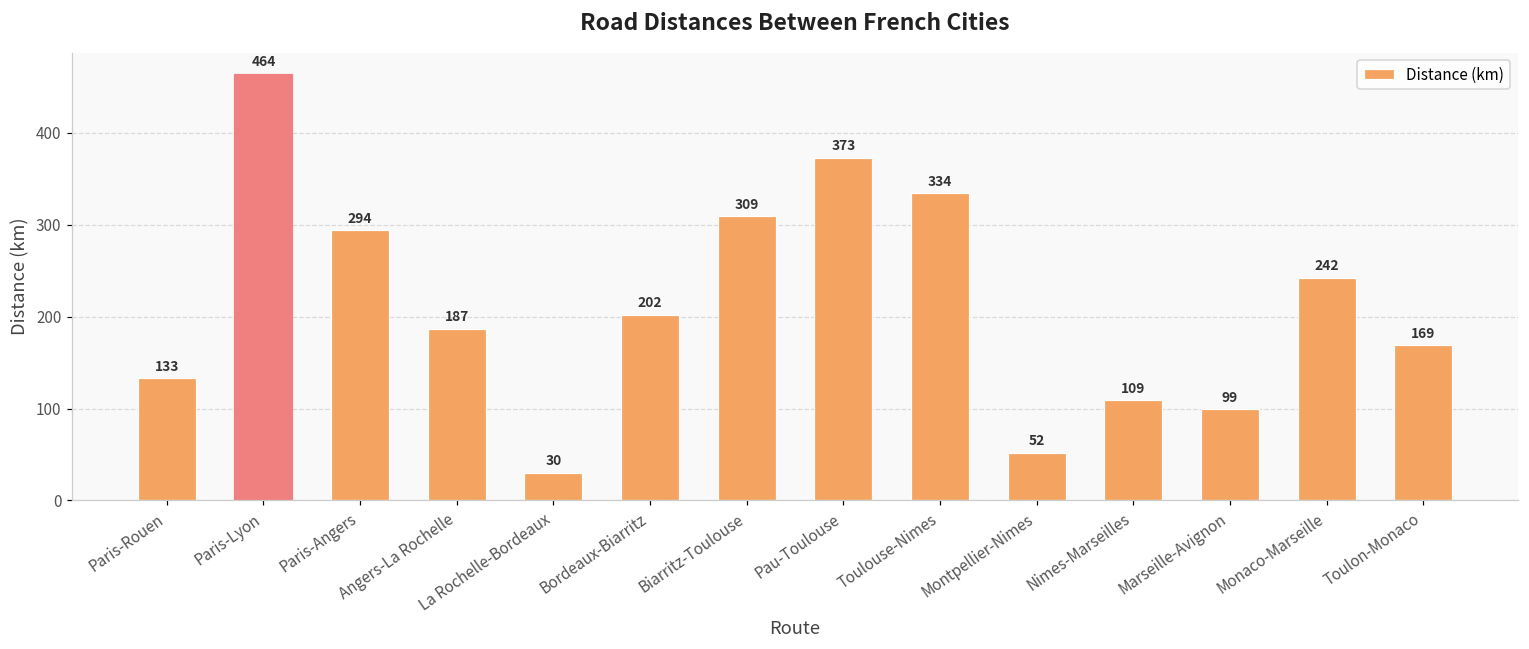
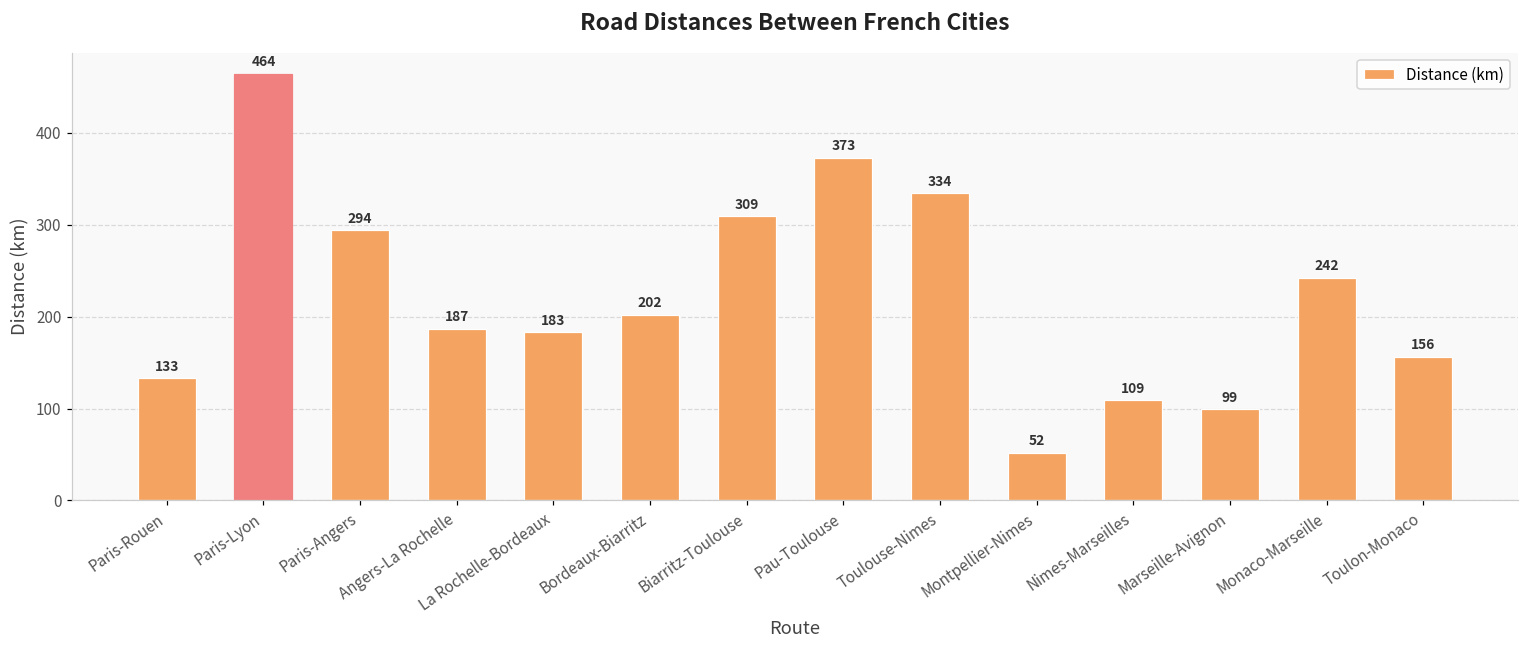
  {
    "Paris-Rouen": 133,
    "Paris-Lyon": 464,
    "Paris-Angers": 294,
    "Angers-La Rochelle": 187,
-   "La Rochelle-Bordeaux": 30,
+   "La Rochelle-Bordeaux": 183,
    "Bordeaux-Biarritz": 202,
    "Biarritz-Toulouse": 309,
    "Pau-Toulouse": 373,
    "Toulouse-Nimes": 334,
    "Montpellier-Nimes": 52,
    "Nimes-Marseilles": 109,
    "Marseille-Avignon": 99,
    "Monaco-Marseille": 242,
-   "Toulon-Monaco": 169
+   "Toulon-Monaco": 156
  }
